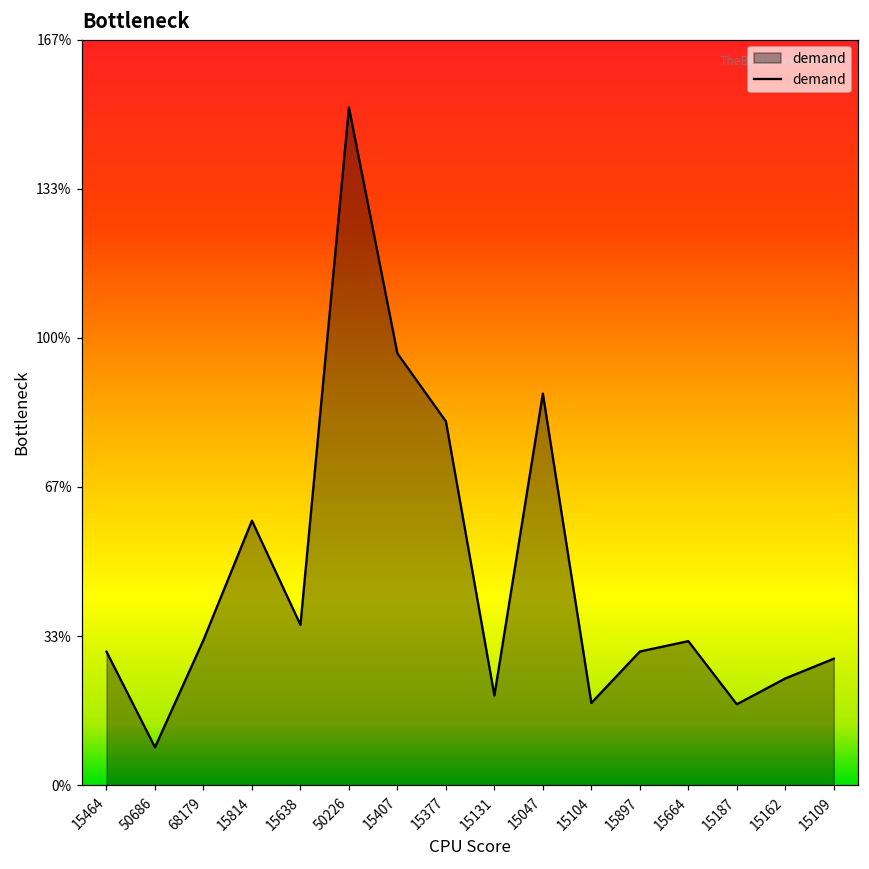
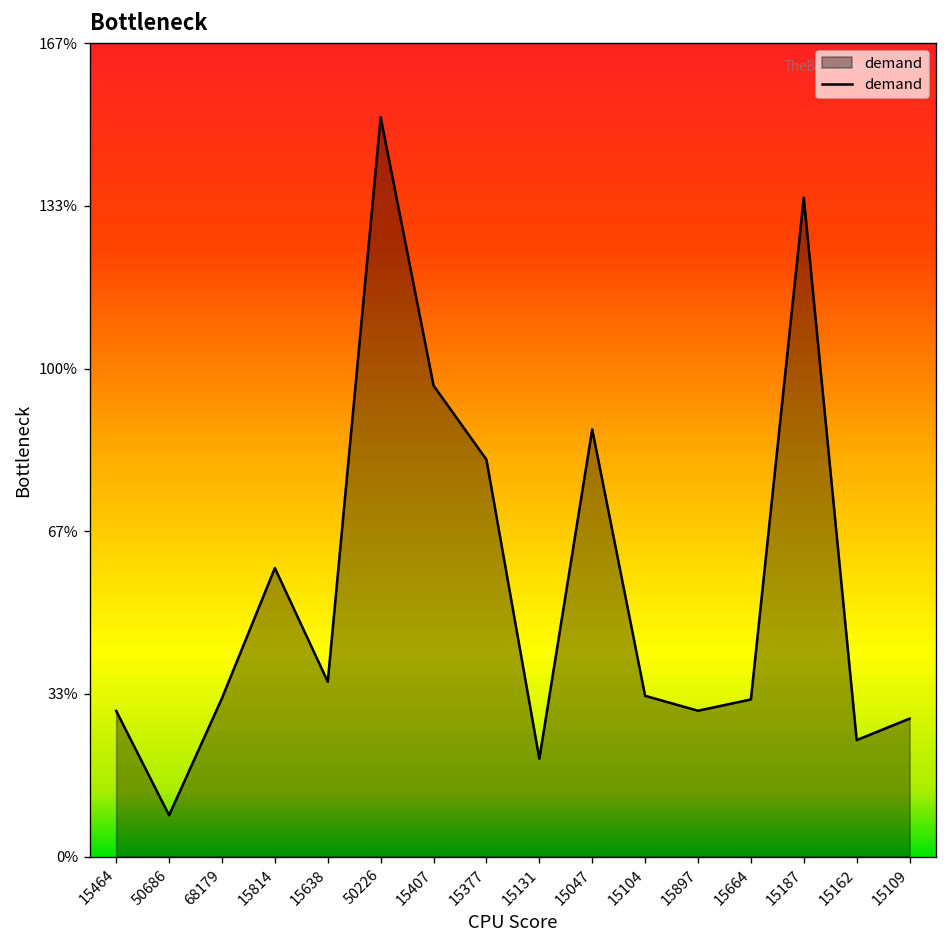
  {
    "15464": "30%",
    "50686": "8%",
    "68179": "32%",
    "15814": "59%",
    "15638": "36%",
    "50226": "152%",
    "15407": "97%",
    "15377": "81%",
    "15131": "20%",
    "15047": "88%",
-   "15104": "18%",
+   "15104": "33%",
    "15897": "30%",
    "15664": "32%",
-   "15187": "18%",
+   "15187": "135%",
    "15162": "24%",
    "15109": "28%"
  }
